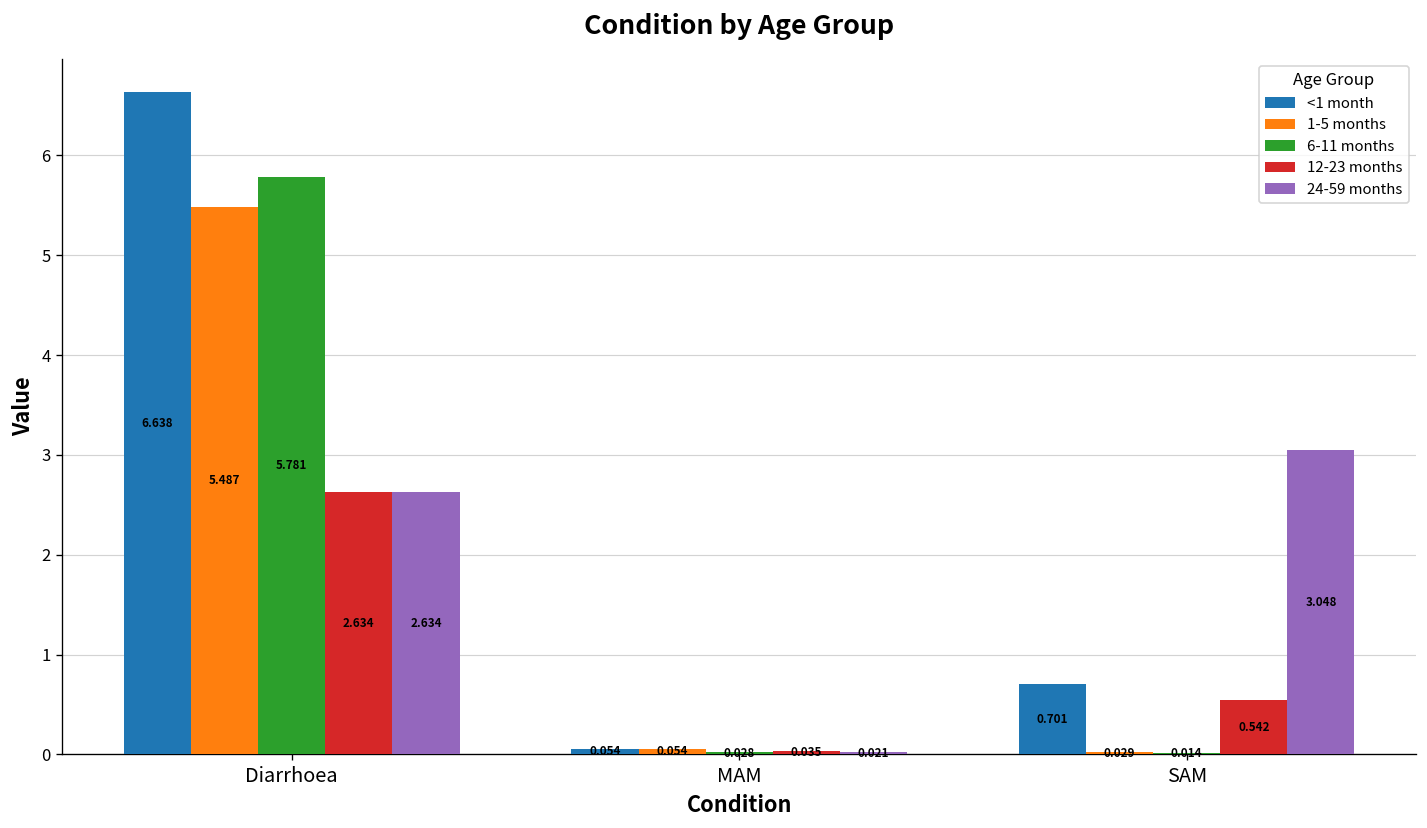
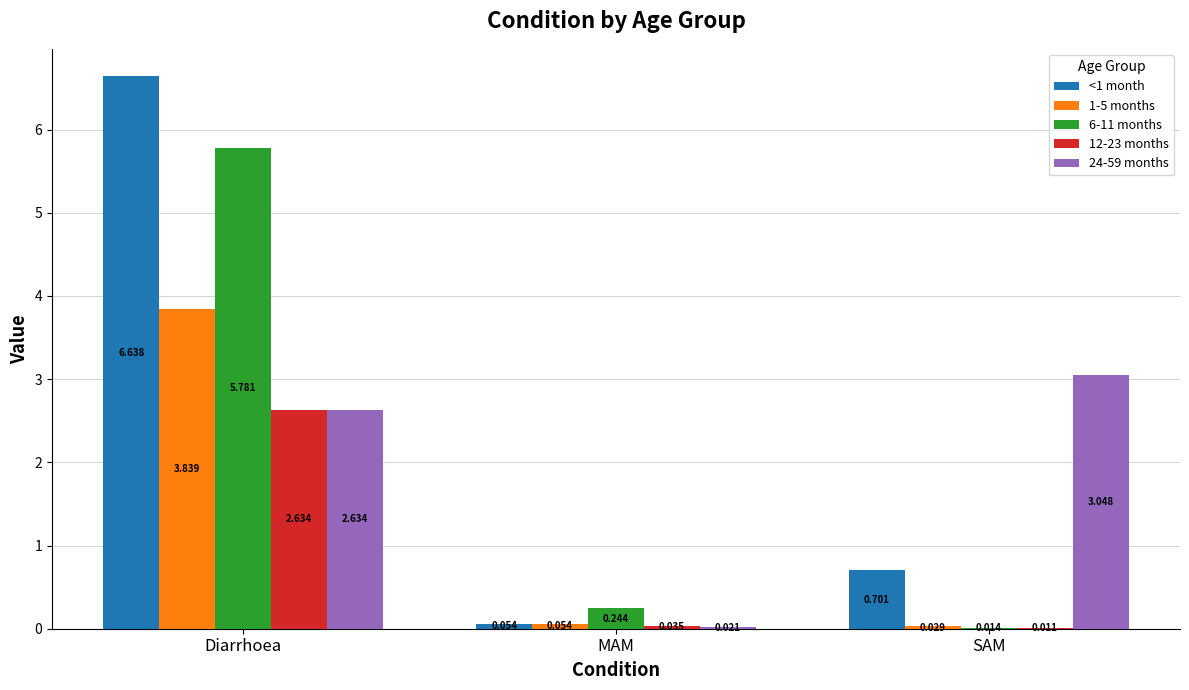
  {
    "<1 month": {
      "Diarrhoea": 6.638,
      "MAM": 0.054,
      "SAM": 0.701
    },
    "1-5 months": {
-     "Diarrhoea": 5.487,
+     "Diarrhoea": 3.839,
      "MAM": 0.054,
      "SAM": 0.029
    },
    "6-11 months": {
      "Diarrhoea": 5.781,
-     "MAM": 0.028,
+     "MAM": 0.244,
      "SAM": 0.014
    },
    "12-23 months": {
      "Diarrhoea": 2.634,
      "MAM": 0.035,
-     "SAM": 0.542
+     "SAM": 0.011
    },
    "24-59 months": {
      "Diarrhoea": 2.634,
      "MAM": 0.021,
      "SAM": 3.048
    }
  }
